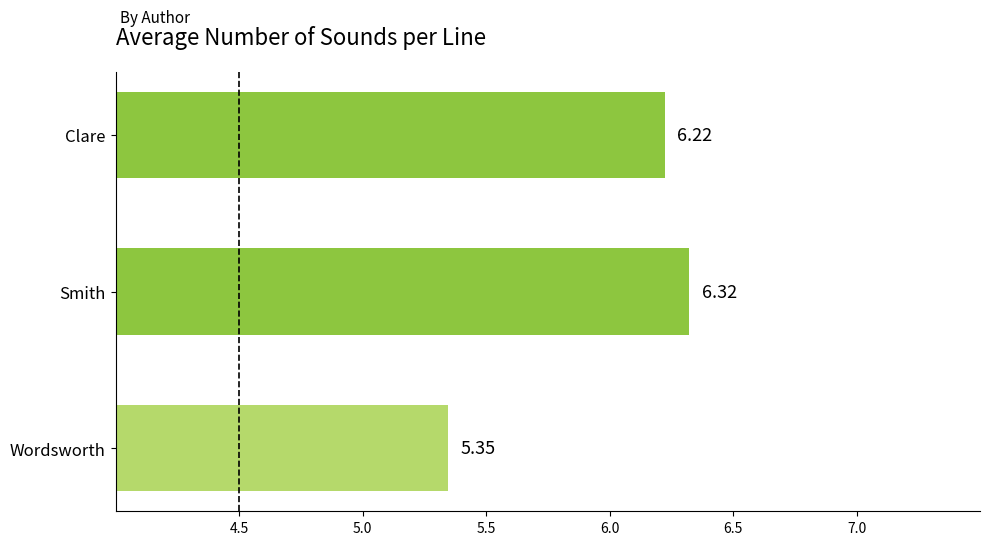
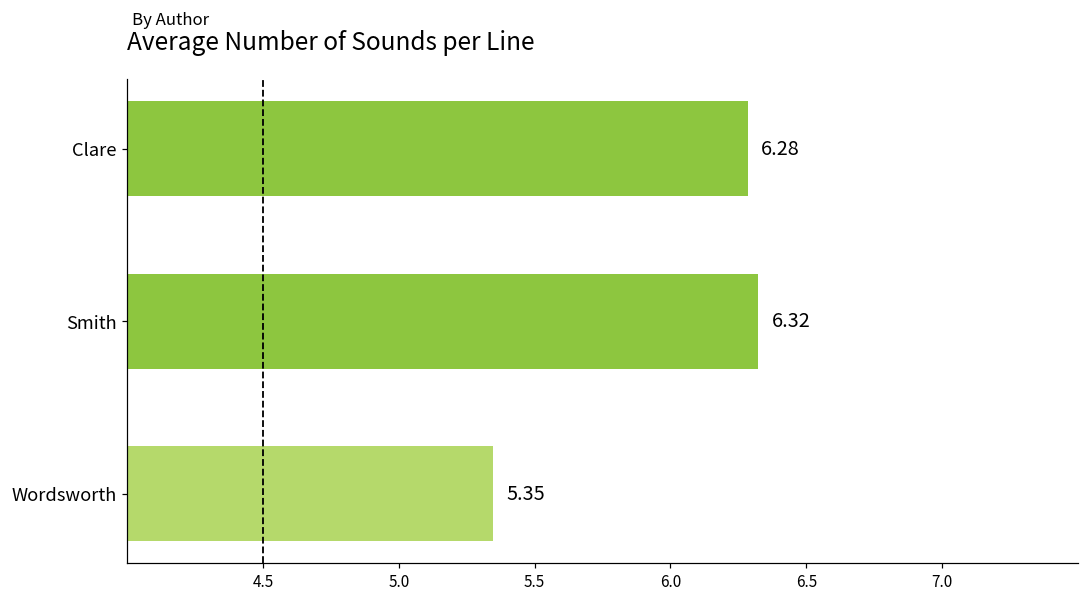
  {
-   "Clare": 6.22,
+   "Clare": 6.28,
    "Smith": 6.32,
    "Wordsworth": 5.35
  }
